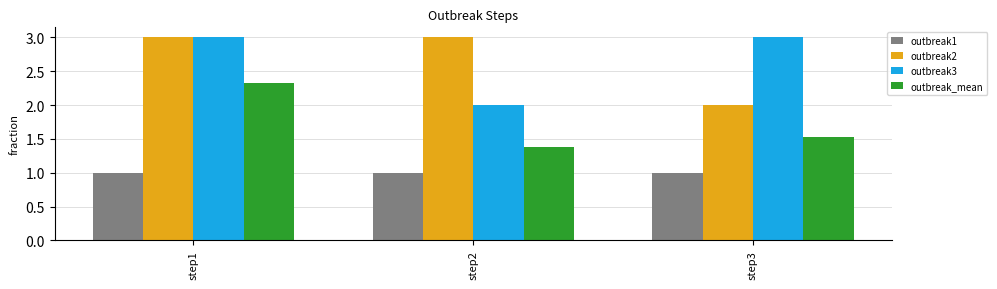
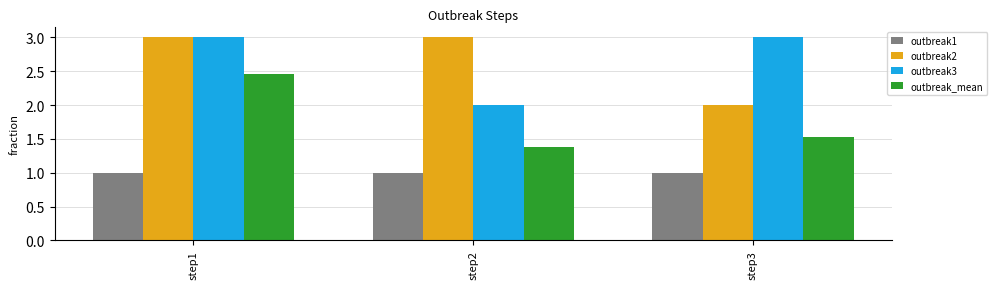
  {
    "outbreak1": {
      "step1": 1.0,
      "step2": 1.0,
      "step3": 1.0
    },
    "outbreak2": {
      "step1": 3.0,
      "step2": 3.0,
      "step3": 2.0
    },
    "outbreak3": {
      "step1": 3.0,
      "step2": 2.0,
      "step3": 3.0
    },
    "outbreak_mean": {
-     "step1": 2.3,
+     "step1": 2.5,
      "step2": 1.4,
      "step3": 1.5
    }
  }
